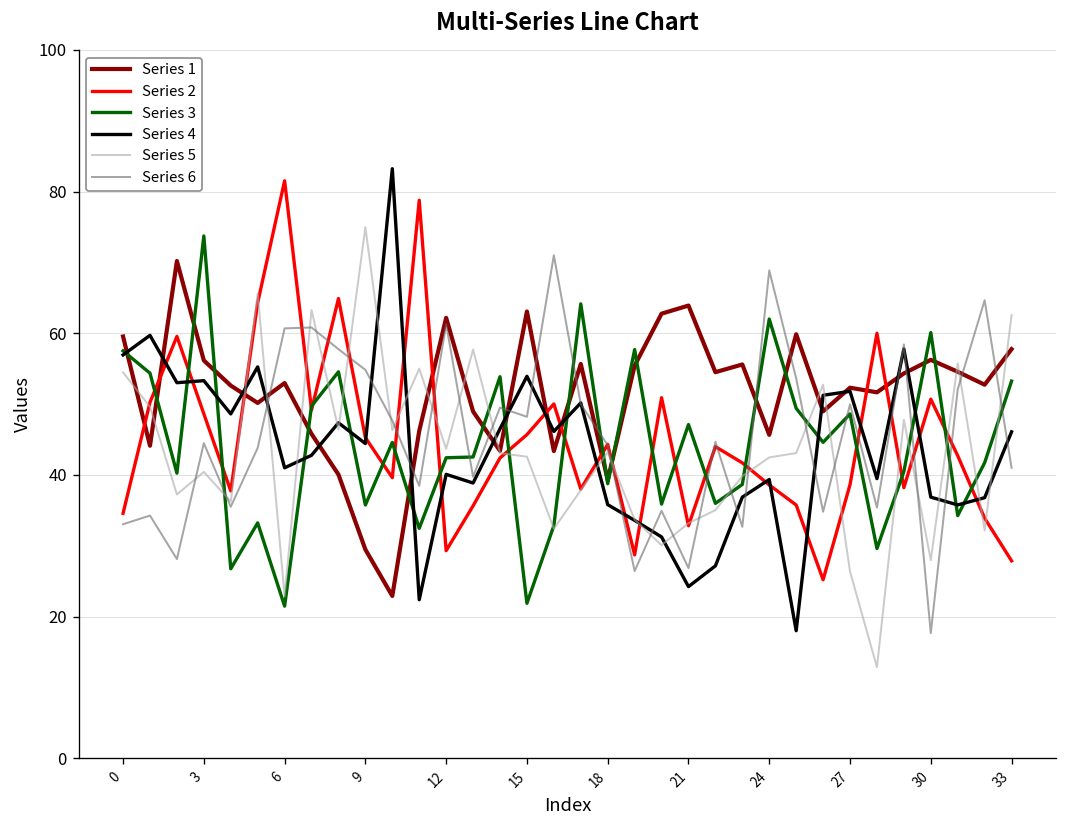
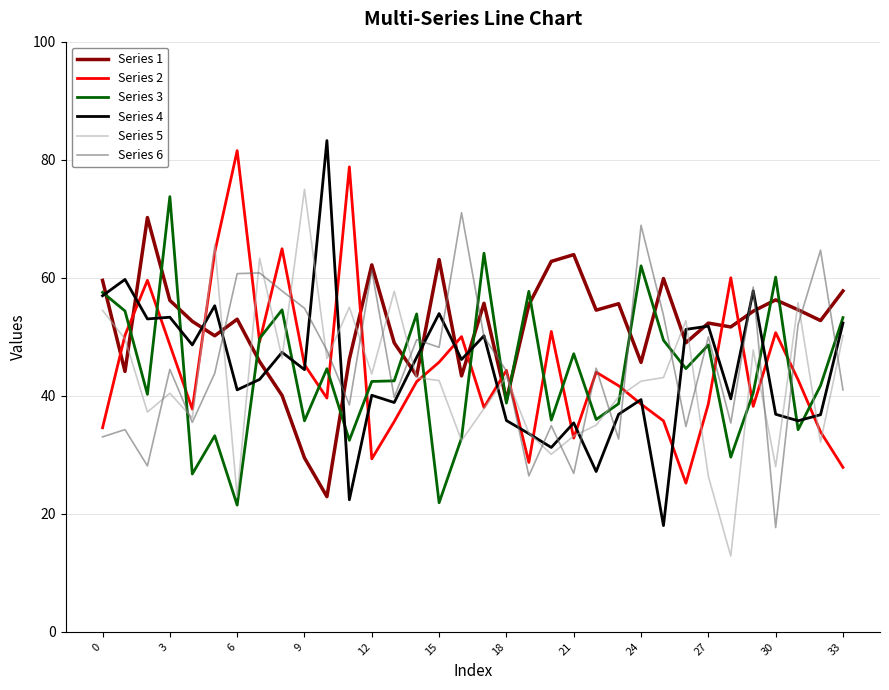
  {
    "Series 1": {
      "0": 60,
      "3": 56,
      "6": 53,
      "9": 29,
      "12": 62,
      "15": 63,
      "18": 39,
      "21": 64,
      "24": 46,
      "27": 52,
      "30": 56,
      "33": 58
    },
    "Series 2": {
      "0": 35,
      "3": 49,
      "6": 82,
      "9": 45,
      "12": 29,
      "15": 46,
      "24": 39,
      "27": 39,
      "30": 51,
      "33": 28
    },
    "Series 3": {
      "0": 58,
      "3": 74,
      "6": 21,
      "9": 36,
      "12": 42,
      "15": 22,
      "18": 39,
      "21": 47,
      "24": 62,
      "27": 49,
      "30": 60,
      "33": 53
    },
    "Series 4": {
      "0": 57,
      "3": 53,
      "6": 41,
      "9": 44,
      "12": 40,
      "15": 54,
      "18": 36,
-     "21": 24,
+     "21": 35,
      "24": 39,
      "27": 52,
      "30": 37,
-     "33": 46
+     "33": 52
    },
    "Series 5": {
      "0": 54,
      "3": 40,
      "6": 23,
      "9": 75,
      "12": 44,
      "15": 43,
      "18": 43,
      "24": 42,
      "27": 26,
      "30": 28,
-     "33": 63
+     "33": 50
    },
    "Series 6": {
      "0": 33,
      "3": 44,
      "6": 61,
      "9": 55,
      "12": 61,
      "15": 48,
      "21": 27,
      "24": 69,
      "27": 50,
      "30": 18,
      "33": 41
    }
  }
